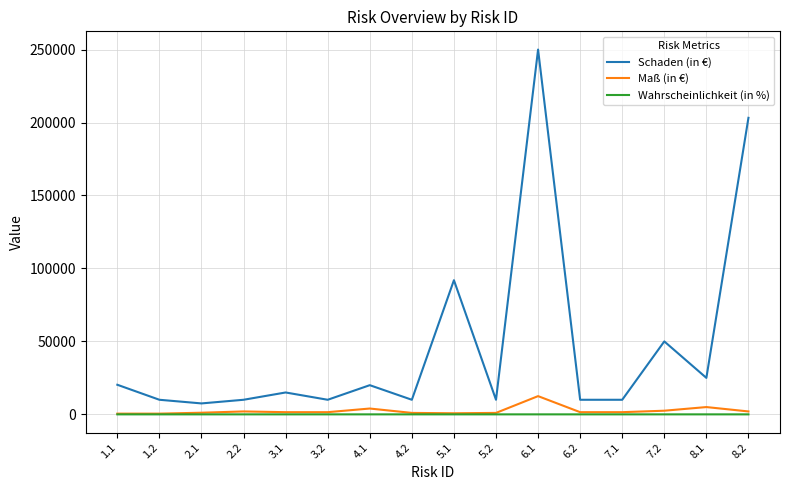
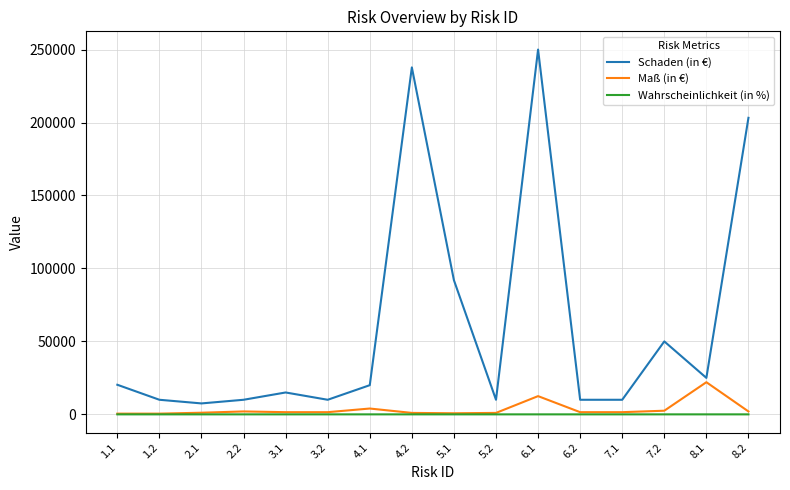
  {
    "Schaden (in €)": {
      "1.1": 20000,
      "1.2": 10000,
      "2.1": 8000,
      "2.2": 10000,
      "3.1": 15000,
      "3.2": 10000,
      "4.1": 20000,
-     "4.2": 10000,
+     "4.2": 238000,
      "5.1": 92000,
      "5.2": 10000,
      "6.1": 250000,
      "6.2": 10000,
      "7.1": 10000,
      "7.2": 50000,
      "8.1": 25000,
      "8.2": 203000
    },
    "Maß (in €)": {
      "2.2": 2000,
      "4.1": 4000,
      "6.1": 13000,
      "7.2": 3000,
-     "8.1": 5000,
+     "8.1": 22000,
      "8.2": 2000
    },
    "Wahrscheinlichkeit (in %)": {
      "2.2": 0,
      "4.1": 0,
      "6.1": 0,
      "7.2": 0,
      "8.1": 0,
      "8.2": 0
    }
  }
